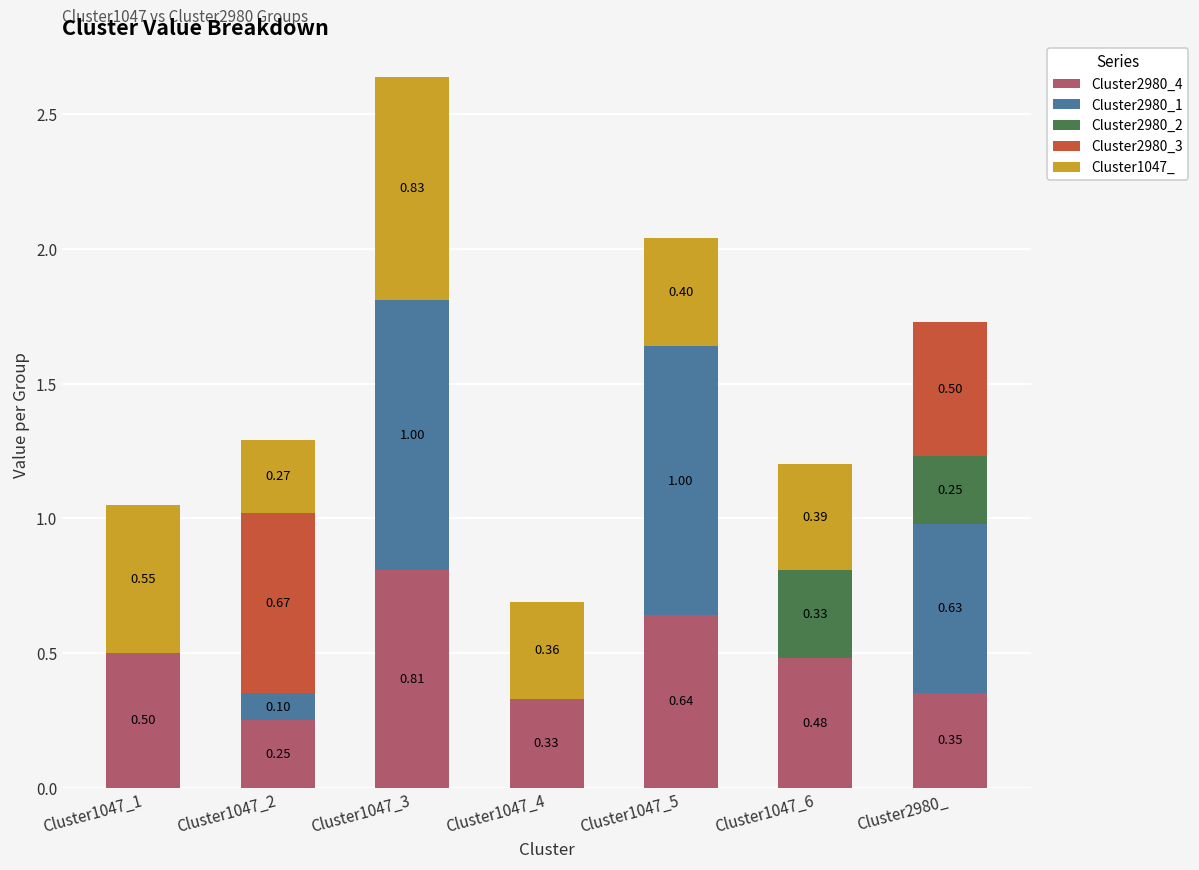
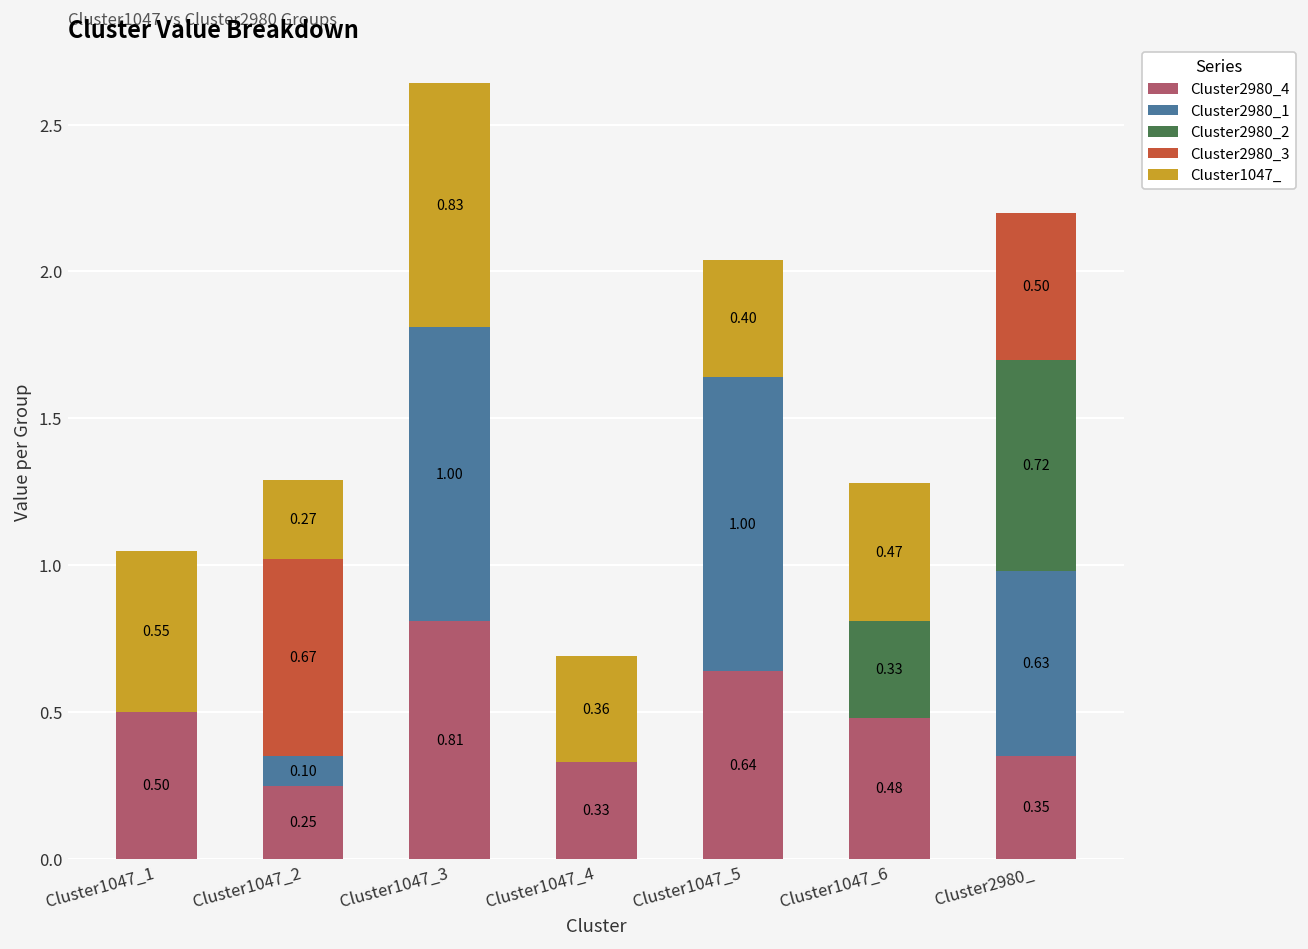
  {
    "Cluster2980_1": {
      "Cluster1047_2": 0.10,
      "Cluster1047_3": 1.00,
      "Cluster1047_5": 1.00,
      "Cluster2980_": 0.63
    },
    "Cluster2980_2": {
      "Cluster1047_6": 0.33,
-     "Cluster2980_": 0.25
+     "Cluster2980_": 0.72
    },
    "Cluster1047_": {
      "Cluster1047_1": 0.55,
      "Cluster1047_2": 0.27,
      "Cluster1047_3": 0.83,
      "Cluster1047_4": 0.36,
      "Cluster1047_5": 0.40,
-     "Cluster1047_6": 0.39
+     "Cluster1047_6": 0.47
    }
  }
